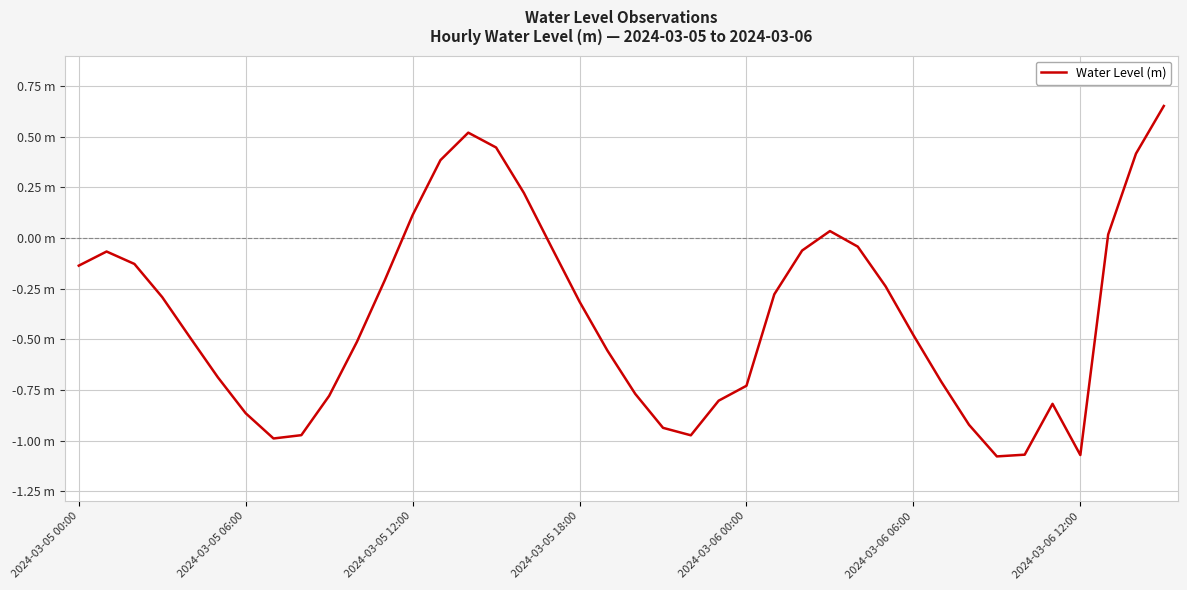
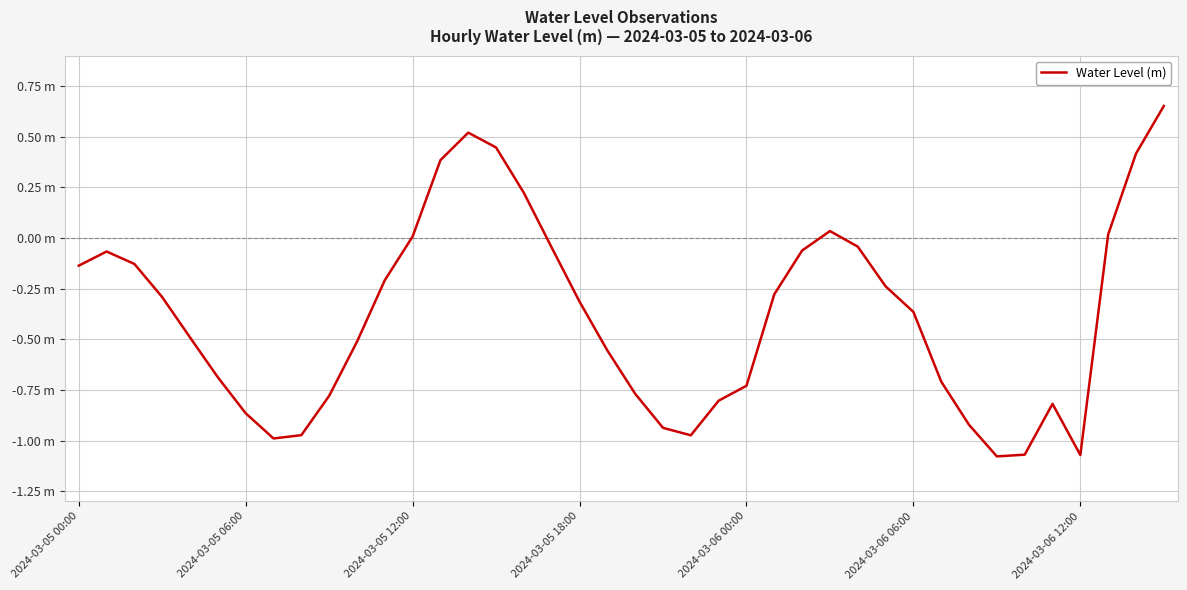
  {
    "2024-03-05 00:00": "-0.14 m",
    "2024-03-05 06:00": "-0.87 m",
-   "2024-03-05 12:00": "0.11 m",
+   "2024-03-05 12:00": "0.01 m",
    "2024-03-05 18:00": "-0.31 m",
    "2024-03-06 00:00": "-0.73 m",
-   "2024-03-06 06:00": "-0.48 m",
+   "2024-03-06 06:00": "-0.37 m",
    "2024-03-06 12:00": "-1.07 m"
  }
